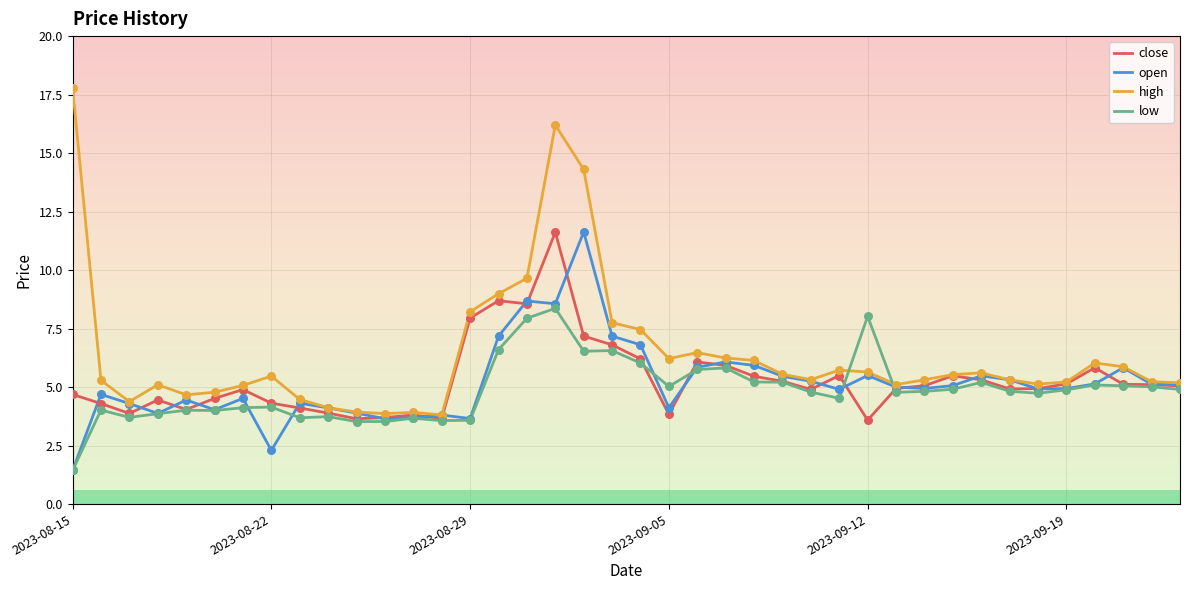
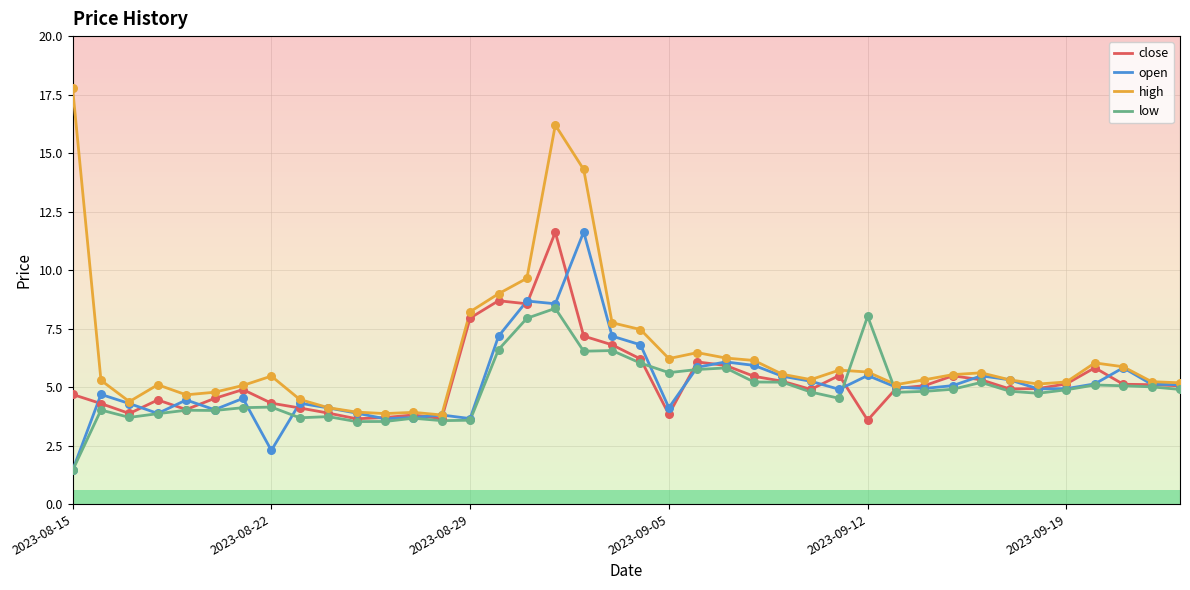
  {
    "close": {
      "2023-08-22": 4.3,
      "2023-08-29": 8.0,
      "2023-09-05": 3.8,
      "2023-09-12": 3.6
    },
    "open": {
      "2023-08-22": 2.3,
      "2023-09-05": 4.1,
      "2023-09-12": 5.5
    },
    "low": {
      "2023-08-22": 4.1,
-     "2023-09-05": 5.0,
+     "2023-09-05": 5.6,
      "2023-09-12": 8.0
    }
  }
